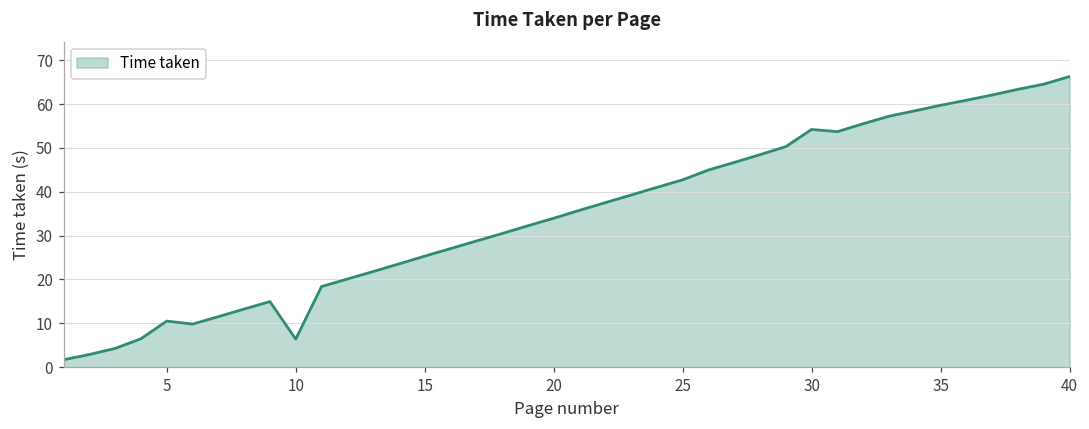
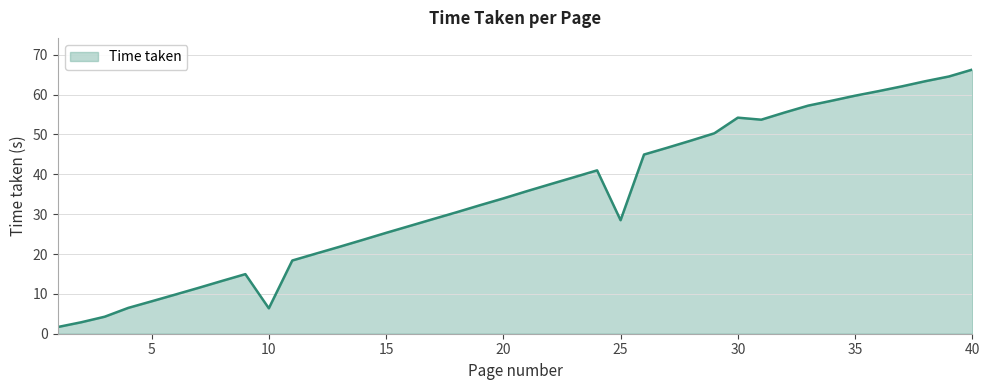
  {
-   "5": 10,
+   "5": 8,
    "10": 6,
    "15": 25,
    "20": 34,
-   "25": 43,
+   "25": 28,
    "30": 54,
    "35": 60,
    "40": 66
  }
